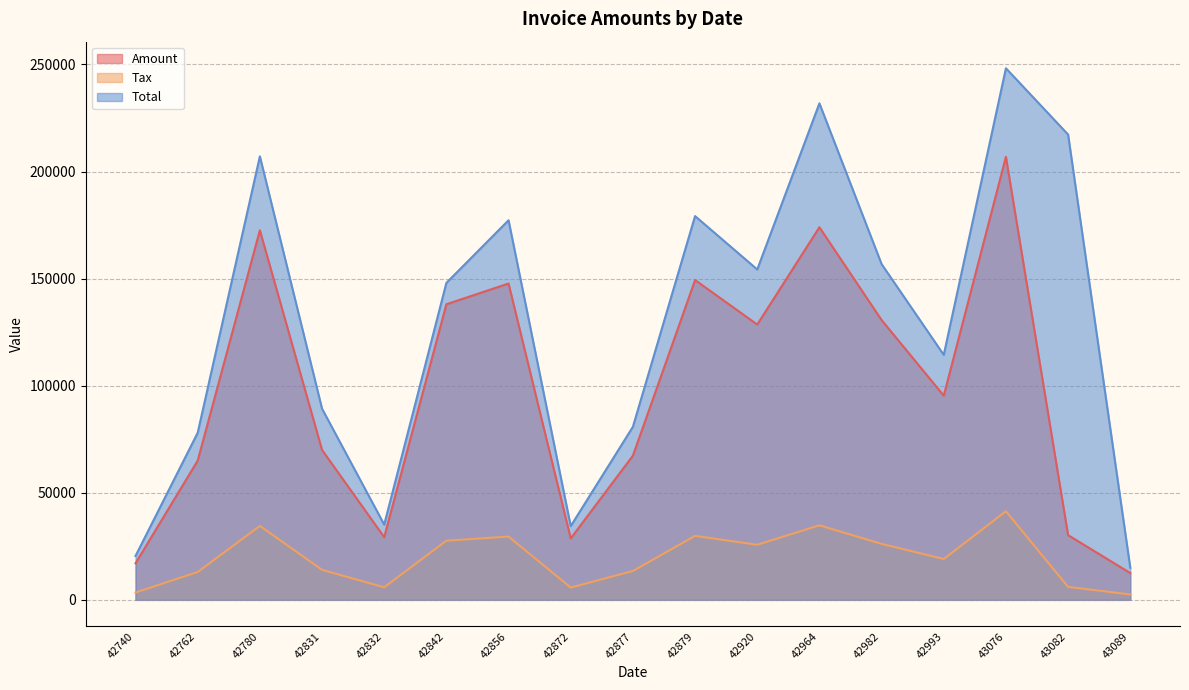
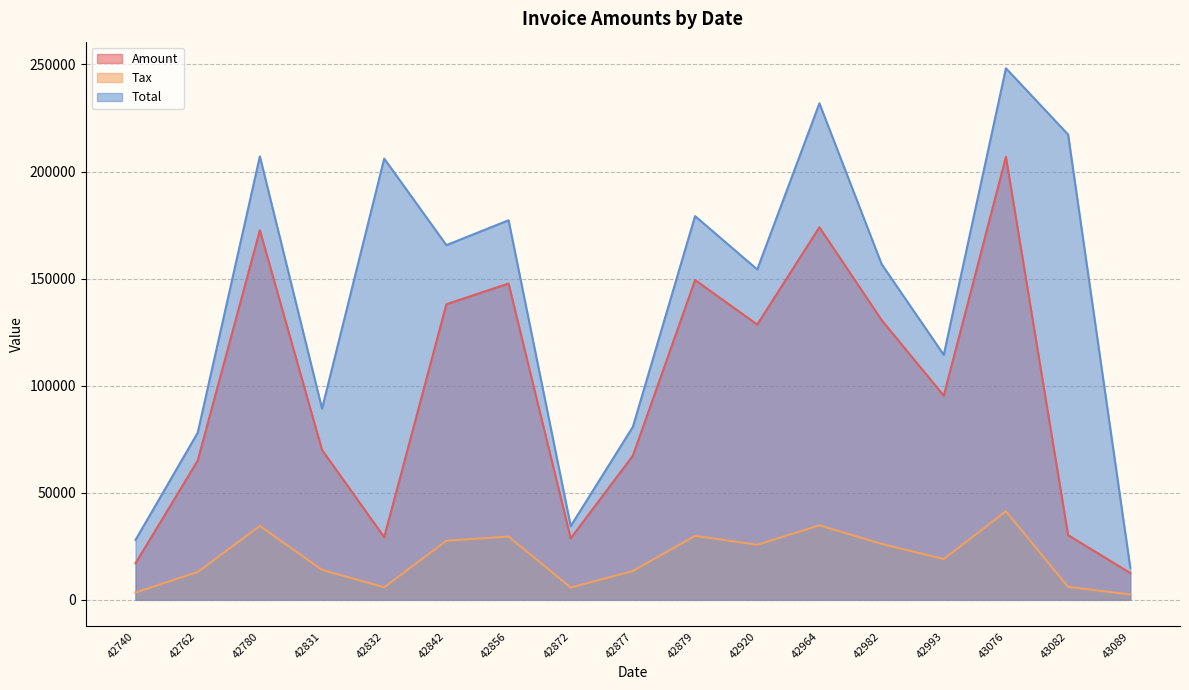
  {
    "Total": {
-     "42740": 20000,
+     "42740": 28000,
      "42762": 78000,
      "42780": 207000,
      "42831": 89000,
-     "42832": 35000,
-     "42842": 148000,
+     "42832": 206000,
+     "42842": 166000,
      "42856": 177000,
      "42872": 34000,
      "42877": 81000,
      "42879": 179000,
      "42920": 154000,
      "42964": 232000,
      "42982": 157000,
      "42993": 114000,
      "43076": 248000,
      "43082": 217000,
      "43089": 15000
    }
  }
